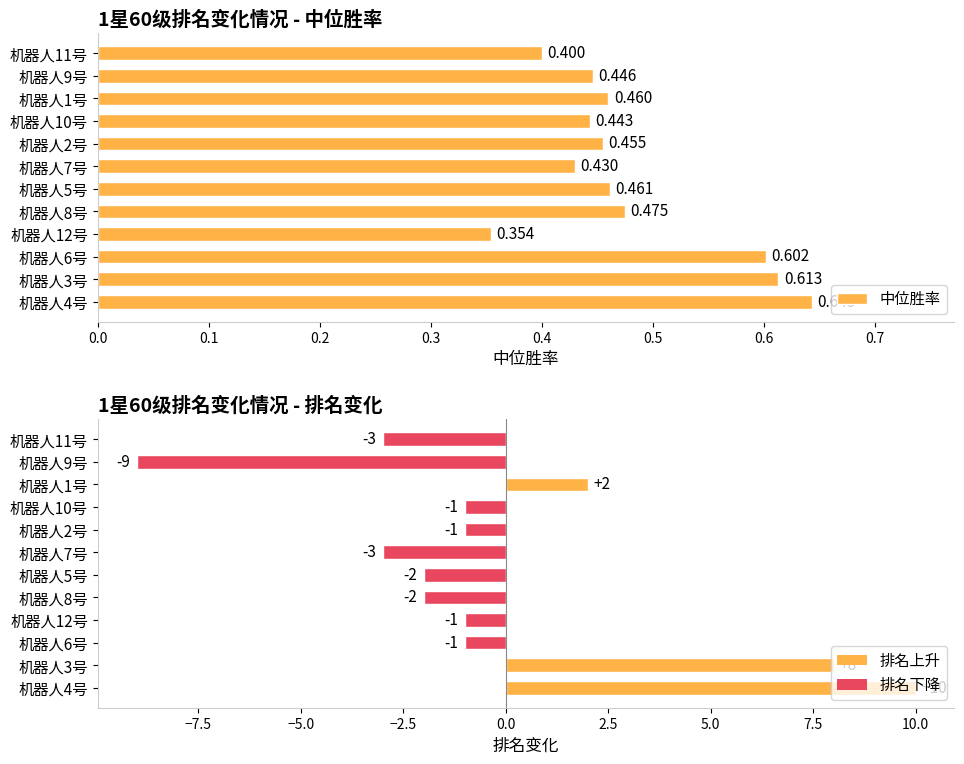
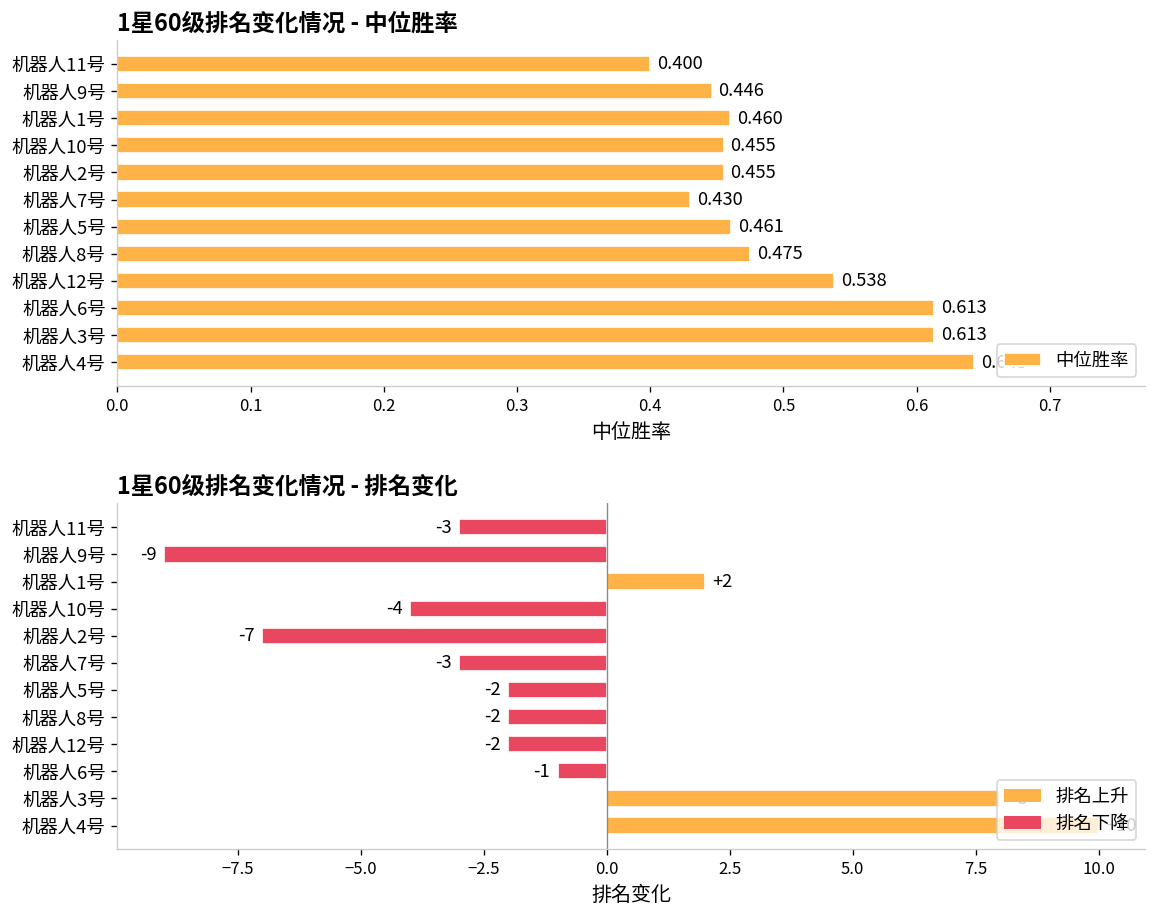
  {
    "1星60级排名变化情况 - 中位胜率": {
      "机器人11号": "0.400",
      "机器人9号": "0.446",
      "机器人1号": "0.460",
-     "机器人10号": "0.443",
+     "机器人10号": "0.455",
      "机器人2号": "0.455",
      "机器人7号": "0.430",
      "机器人5号": "0.461",
      "机器人8号": "0.475",
-     "机器人12号": "0.354",
-     "机器人6号": "0.602",
+     "机器人12号": "0.538",
+     "机器人6号": "0.613",
      "机器人3号": "0.613"
    },
    "1星60级排名变化情况 - 排名变化": {
      "机器人11号": "-3",
      "机器人9号": "-9",
      "机器人1号": "+2",
-     "机器人10号": "-1",
-     "机器人2号": "-1",
+     "机器人10号": "-4",
+     "机器人2号": "-7",
      "机器人7号": "-3",
      "机器人5号": "-2",
      "机器人8号": "-2",
-     "机器人12号": "-1",
+     "机器人12号": "-2",
      "机器人6号": "-1"
    }
  }
